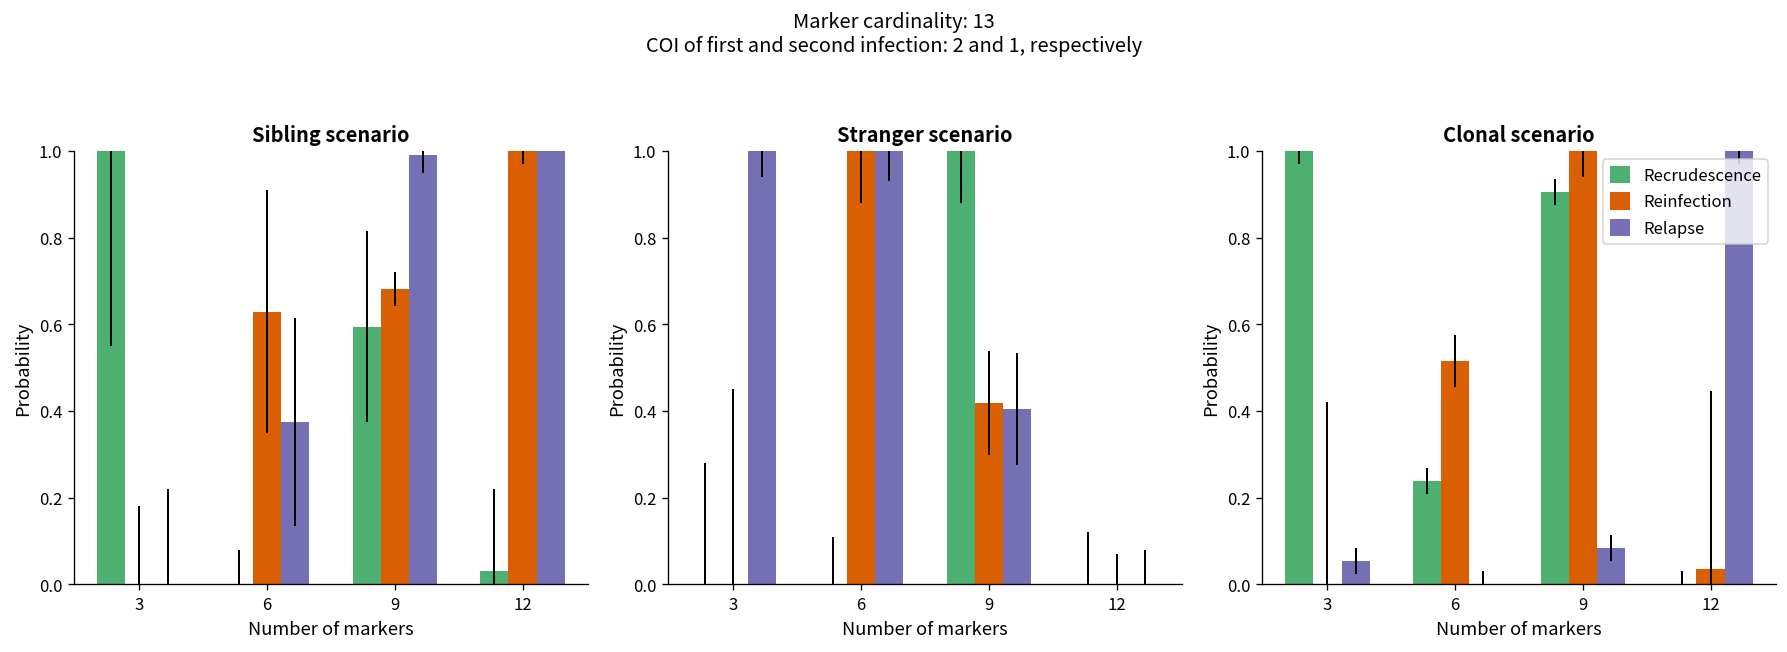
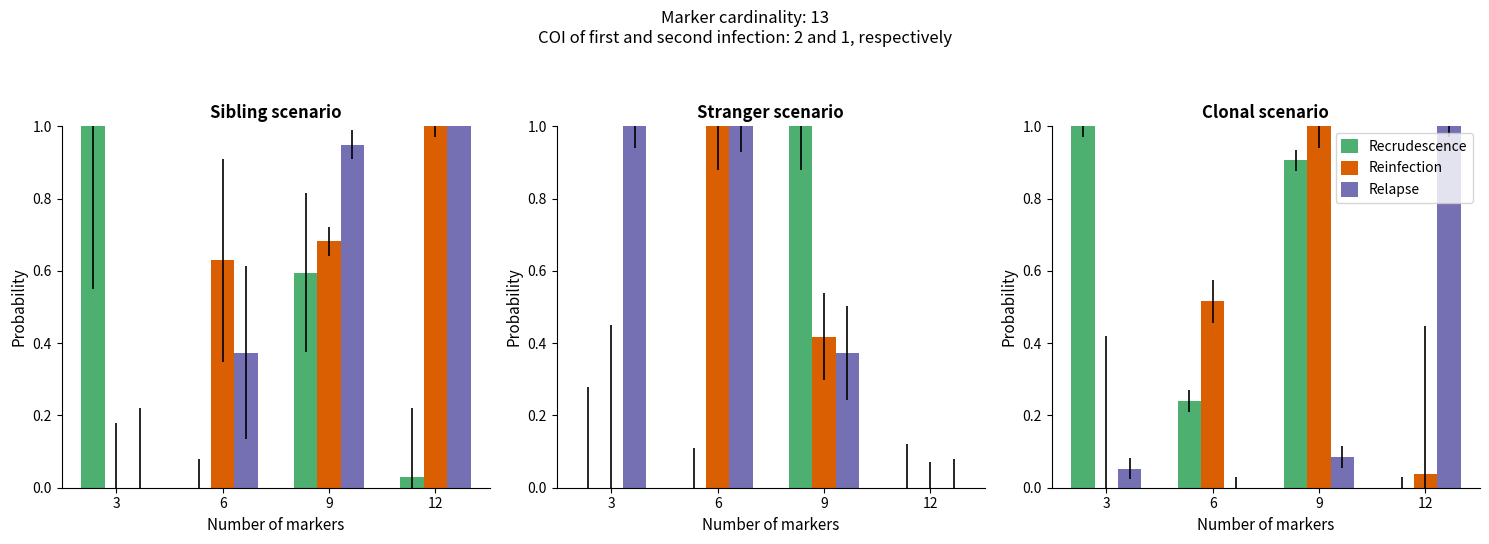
  {
    "Sibling scenario": {
      "Recrudescence": {
        "3": 1.00,
        "6": 0.00,
        "9": 0.59,
        "12": 0.03
      },
      "Reinfection": {
        "3": 0.00,
        "6": 0.63,
        "9": 0.68,
        "12": 1.00
      },
      "Relapse": {
        "3": 0.00,
        "6": 0.37,
-       "9": 0.99,
+       "9": 0.95,
        "12": 1.00
      }
    },
    "Stranger scenario": {
      "Recrudescence": {
        "3": 0.00,
        "6": 0.00,
        "9": 1.00,
        "12": 0.00
      },
      "Reinfection": {
        "3": 0.00,
        "6": 1.00,
        "9": 0.42,
        "12": 0.00
      },
      "Relapse": {
        "3": 1.00,
        "6": 1.00,
-       "9": 0.40,
+       "9": 0.37,
        "12": 0.00
      }
    },
    "Clonal scenario": {
      "Recrudescence": {
        "3": 1.00,
        "6": 0.24,
        "9": 0.91,
        "12": 0.00
      },
      "Reinfection": {
        "3": 0.00,
        "6": 0.52,
        "9": 1.00,
        "12": 0.04
      },
      "Relapse": {
        "3": 0.05,
        "6": 0.00,
        "9": 0.08,
        "12": 1.00
      }
    }
  }
